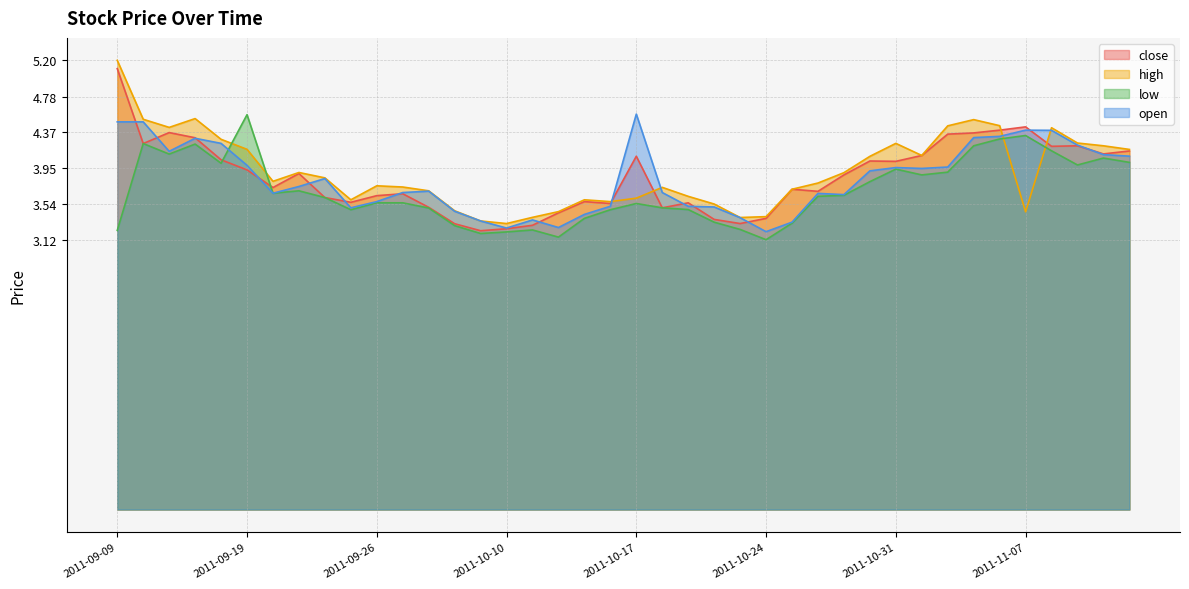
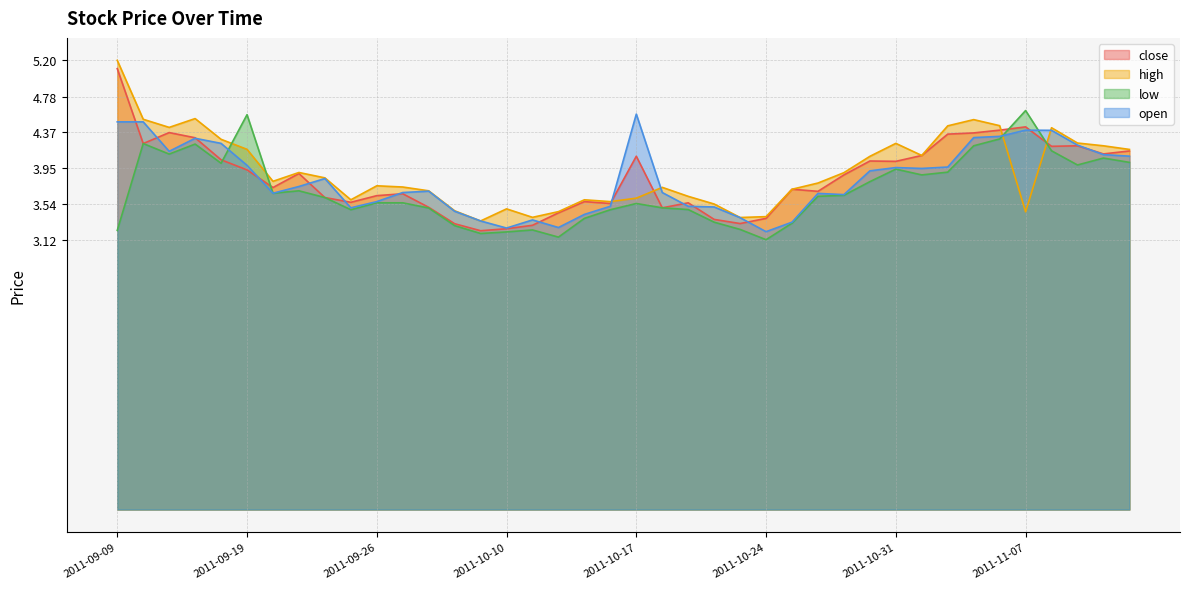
  {
    "close": {
      "2011-09-09": 5.1,
      "2011-09-19": 3.9,
      "2011-09-26": 3.6,
      "2011-10-17": 4.1,
      "2011-10-31": 4.0,
      "2011-11-07": 4.4
    },
    "high": {
      "2011-09-09": 5.2,
      "2011-09-19": 4.2,
      "2011-09-26": 3.7,
-     "2011-10-10": 3.3,
+     "2011-10-10": 3.5,
      "2011-10-17": 3.6,
      "2011-10-31": 4.2,
      "2011-11-07": 3.4
    },
    "low": {
      "2011-09-09": 3.2,
      "2011-09-19": 4.6,
      "2011-10-10": 3.2,
      "2011-10-17": 3.5,
      "2011-10-24": 3.1,
-     "2011-11-07": 4.3
+     "2011-11-07": 4.6
    },
    "open": {
      "2011-09-09": 4.5,
      "2011-09-19": 4.0,
      "2011-10-17": 4.6,
      "2011-10-24": 3.2,
      "2011-11-07": 4.4
    }
  }
